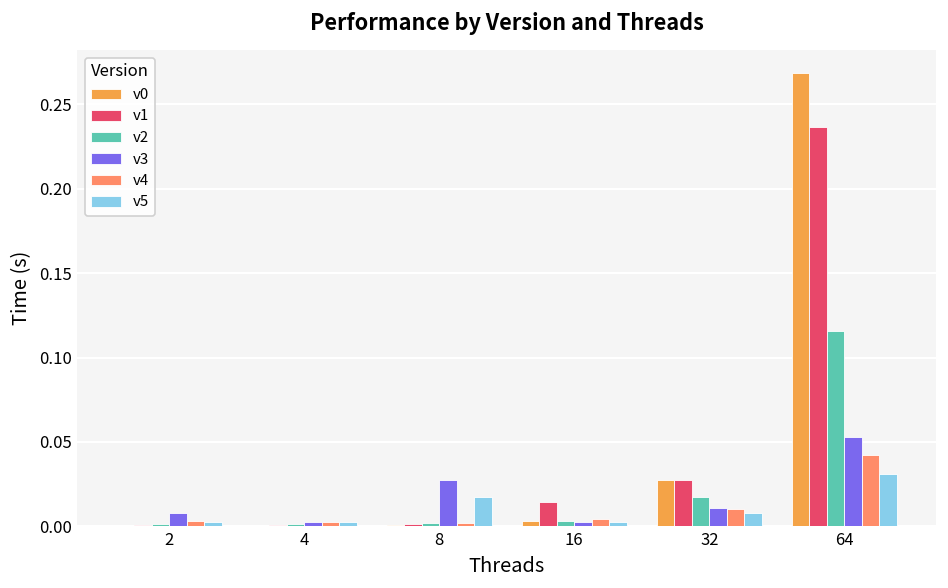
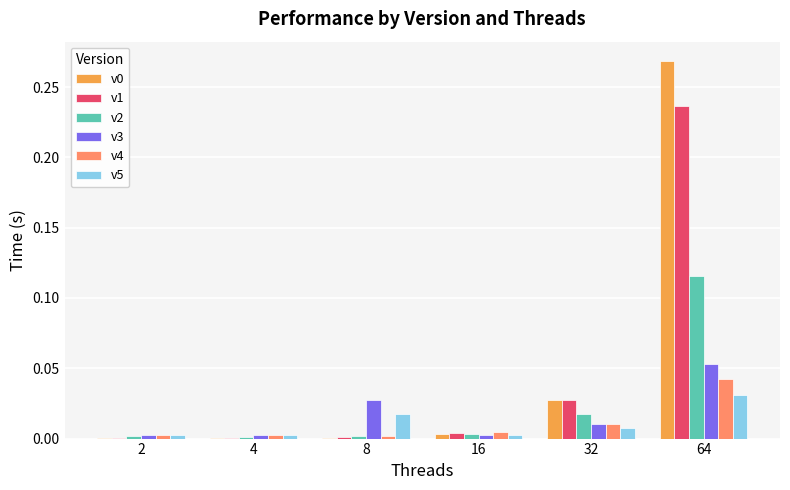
  {
    "v1": {
-     "16": 0.015,
+     "16": 0.004,
      "32": 0.027,
      "64": 0.237
    },
    "v2": {
      "8": 0.002,
      "16": 0.003,
      "32": 0.017,
      "64": 0.116
    },
    "v3": {
-     "2": 0.008,
+     "2": 0.002,
      "4": 0.003,
      "8": 0.028,
      "16": 0.003,
      "32": 0.011,
      "64": 0.053
    },
    "v5": {
      "2": 0.003,
      "4": 0.003,
      "8": 0.017,
      "16": 0.002,
      "32": 0.008,
      "64": 0.031
    }
  }
